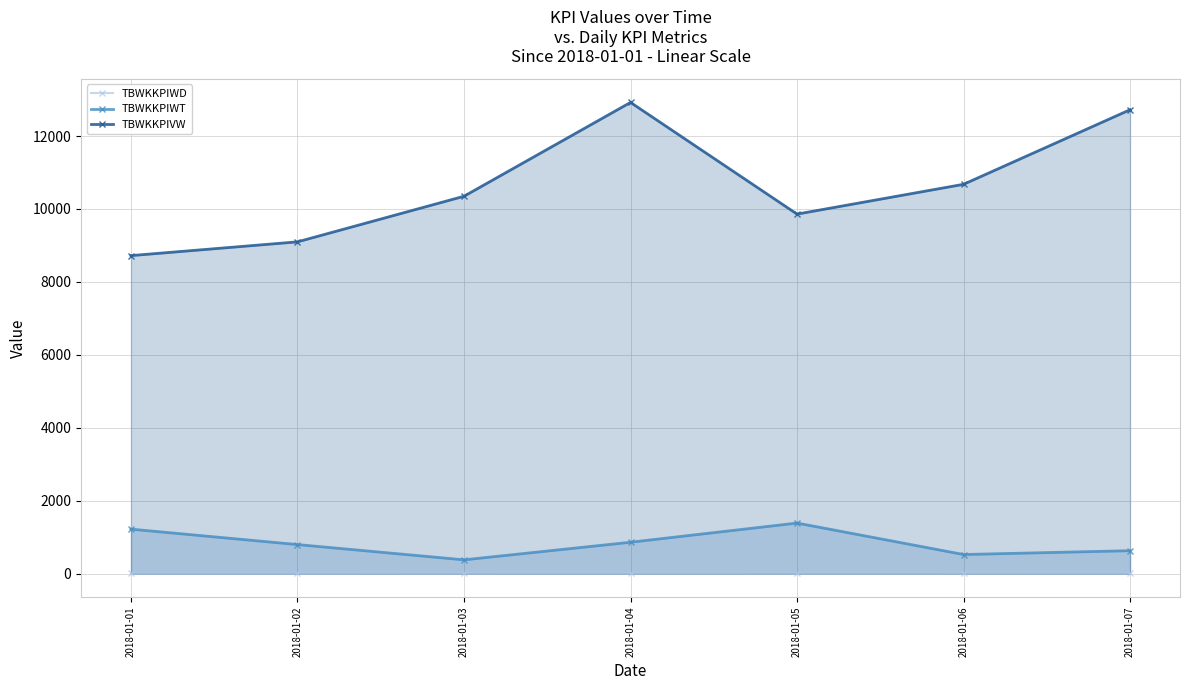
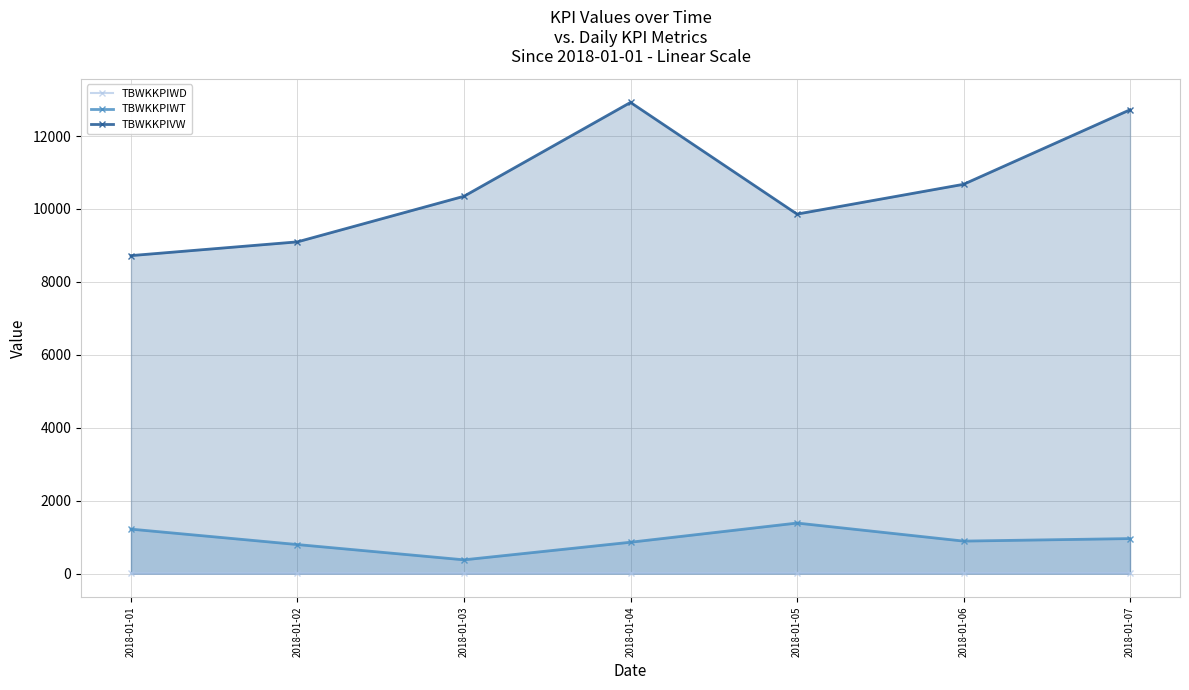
  {
    "TBWKKPIWD": {
      "2018-01-01": 0,
      "2018-01-02": 0,
      "2018-01-03": 0,
      "2018-01-04": 0,
      "2018-01-05": 0,
      "2018-01-06": 0,
      "2018-01-07": 0
    },
    "TBWKKPIWT": {
      "2018-01-01": 1200,
      "2018-01-02": 800,
      "2018-01-03": 400,
      "2018-01-04": 900,
      "2018-01-05": 1400,
-     "2018-01-06": 500,
-     "2018-01-07": 600
+     "2018-01-06": 900,
+     "2018-01-07": 1000
    },
    "TBWKKPIVW": {
      "2018-01-01": 8700,
      "2018-01-02": 9100,
      "2018-01-03": 10300,
      "2018-01-04": 12900,
      "2018-01-05": 9900,
      "2018-01-06": 10700,
      "2018-01-07": 12700
    }
  }
